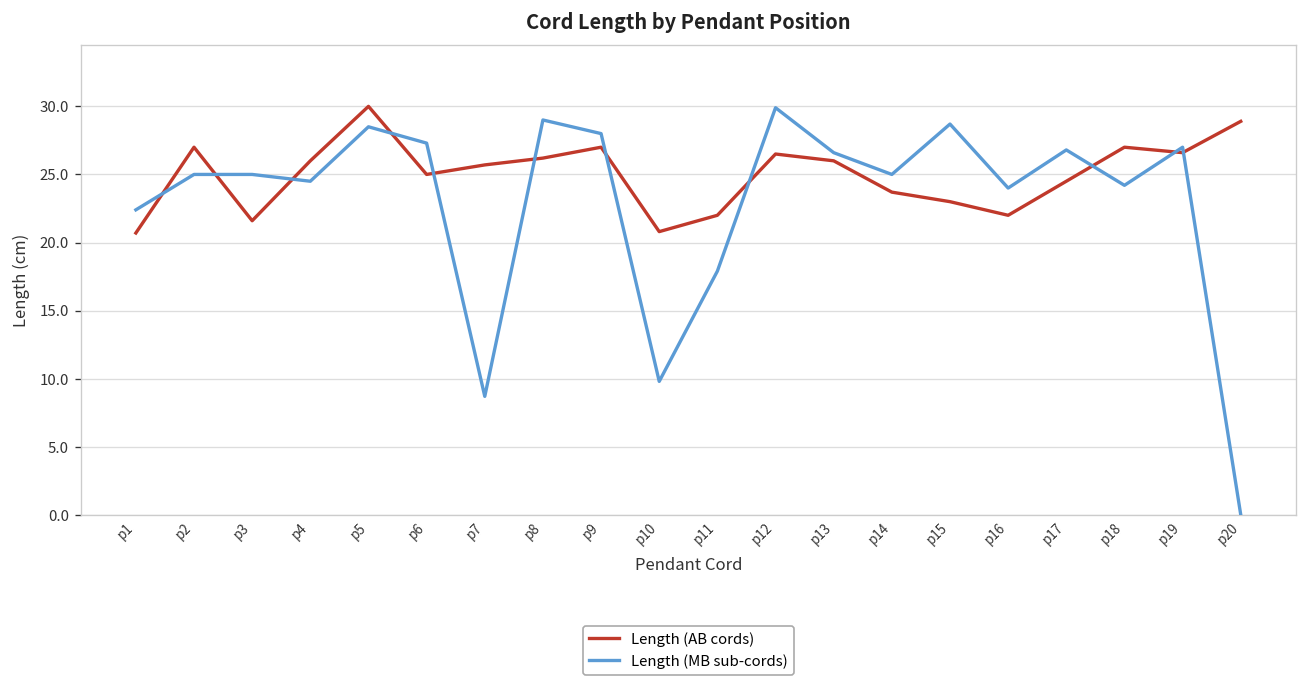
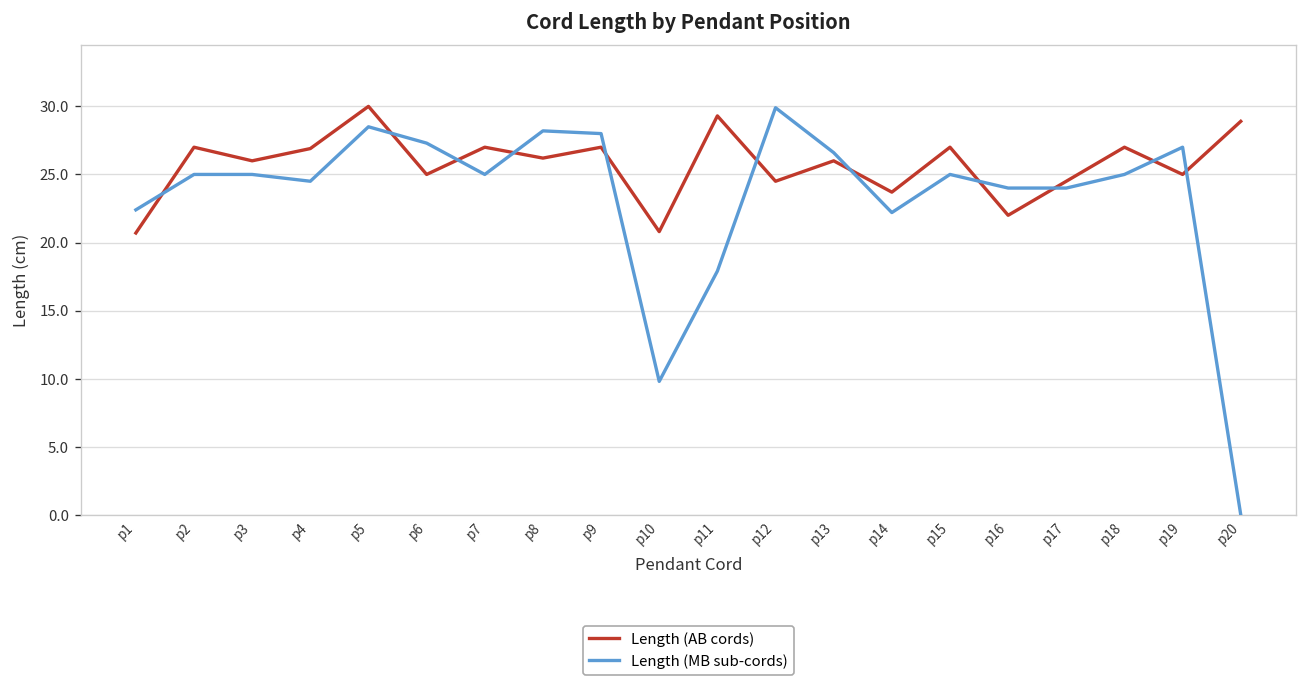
  {
    "Length (AB cords)": {
      "p1": 20.7,
      "p2": 27.0,
-     "p3": 21.6,
-     "p4": 26.0,
+     "p3": 26.0,
+     "p4": 26.9,
      "p5": 30.0,
      "p6": 25.0,
-     "p7": 25.7,
+     "p7": 27.0,
      "p8": 26.2,
      "p9": 27.0,
      "p10": 20.8,
-     "p11": 22.0,
-     "p12": 26.5,
+     "p11": 29.3,
+     "p12": 24.5,
      "p13": 26.0,
      "p14": 23.7,
-     "p15": 23,
+     "p15": 27,
      "p16": 22.0,
      "p17": 24.5,
      "p18": 27.0,
-     "p19": 26.6,
+     "p19": 25.0,
      "p20": 28.9
    },
    "Length (MB sub-cords)": {
      "p1": 22.4,
      "p2": 25.0,
      "p3": 25.0,
      "p4": 24.5,
      "p5": 28.5,
      "p6": 27.3,
-     "p7": 8.7,
-     "p8": 29.0,
+     "p7": 25.0,
+     "p8": 28.2,
      "p9": 28.0,
      "p10": 9.8,
      "p11": 17.9,
      "p12": 29.9,
      "p13": 26.6,
-     "p14": 25.0,
-     "p15": 28.7,
+     "p14": 22.2,
+     "p15": 25.0,
      "p16": 24.0,
-     "p17": 26.8,
-     "p18": 24.2,
+     "p17": 24.0,
+     "p18": 25.0,
      "p19": 27.0,
      "p20": 0.0
    }
  }
